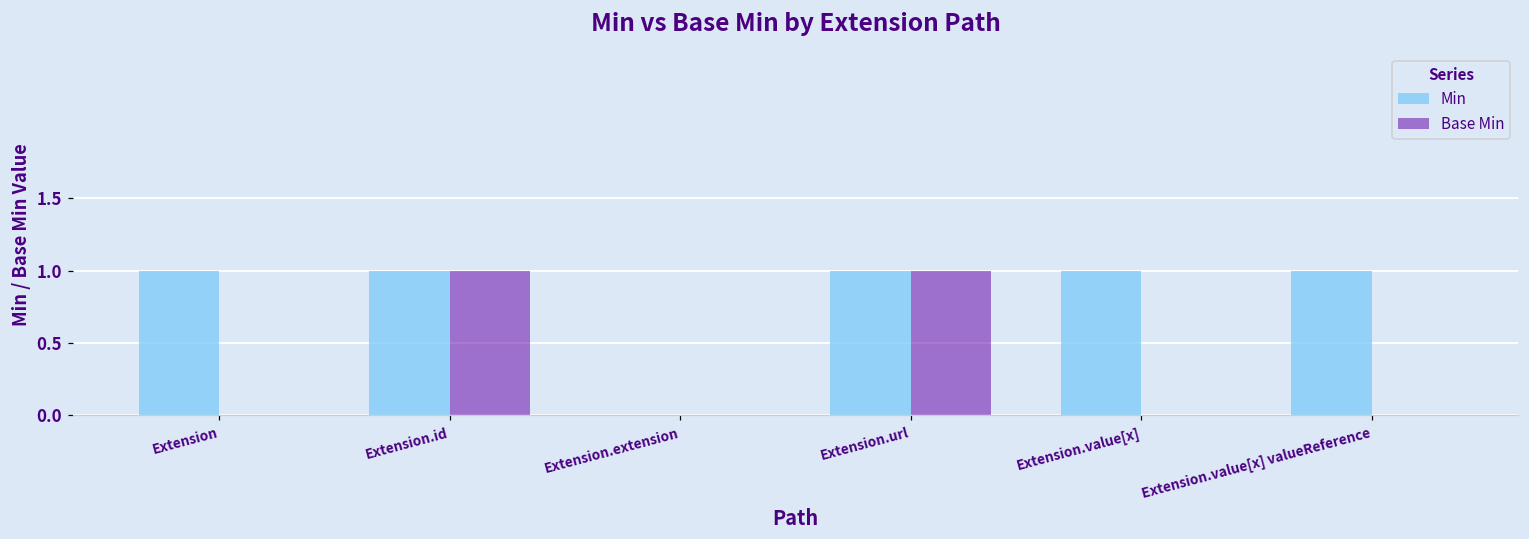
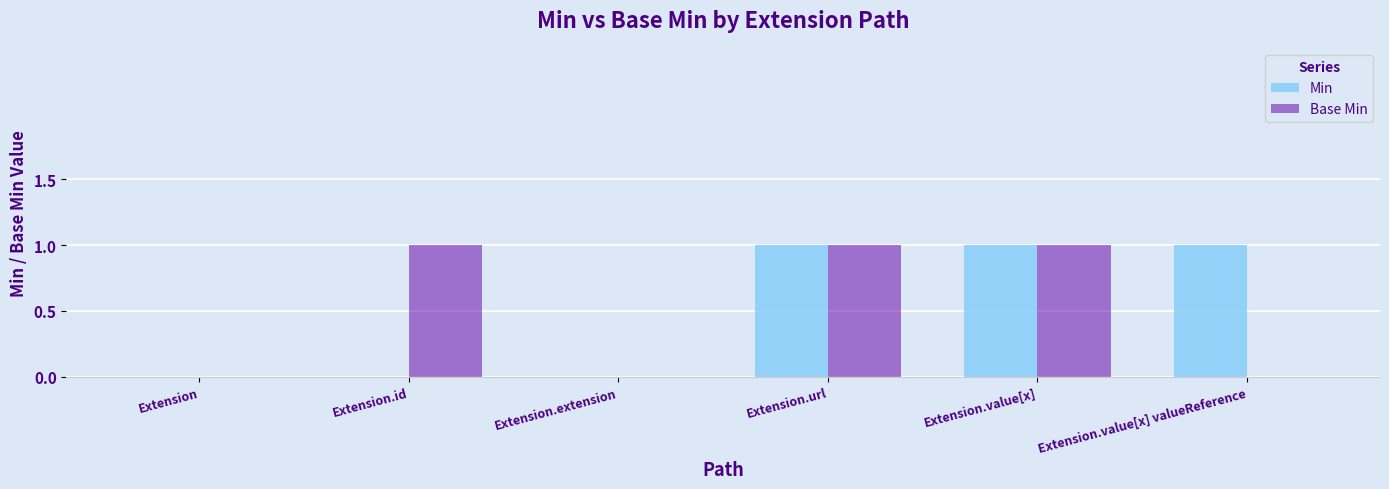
  {
    "Min": {
-     "Extension": 1,
-     "Extension.id": 1,
+     "Extension": 0,
+     "Extension.id": 0,
      "Extension.extension": 0,
      "Extension.url": 1,
      "Extension.value[x]": 1,
      "Extension.value[x] valueReference": 1
    },
    "Base Min": {
      "Extension": 0,
      "Extension.id": 1,
      "Extension.extension": 0,
      "Extension.url": 1,
-     "Extension.value[x]": 0,
+     "Extension.value[x]": 1,
      "Extension.value[x] valueReference": 0
    }
  }
